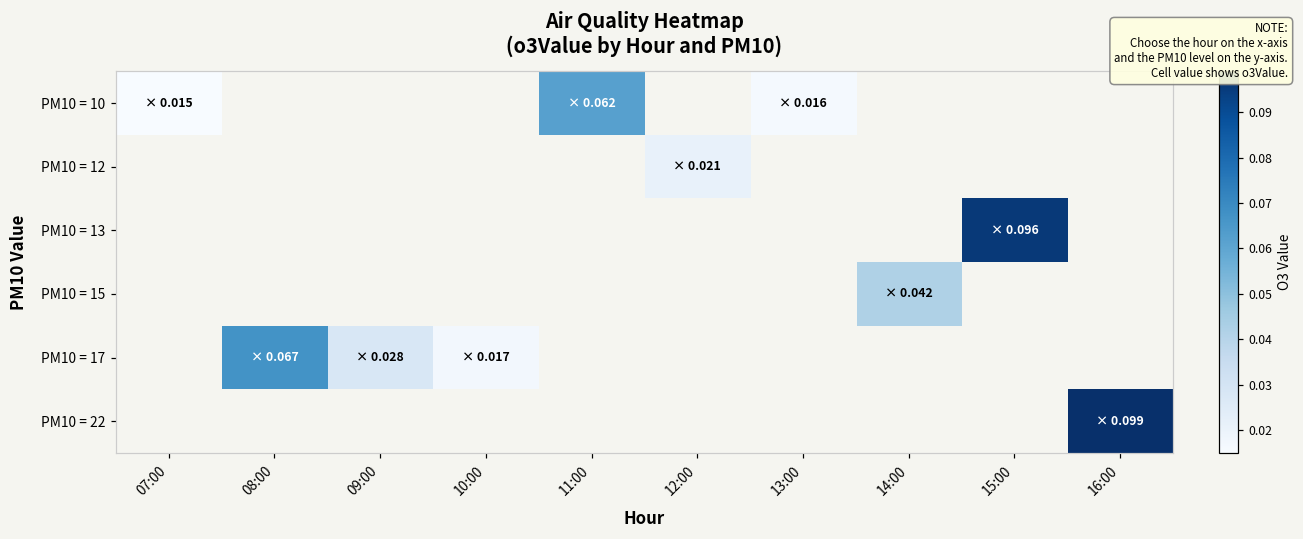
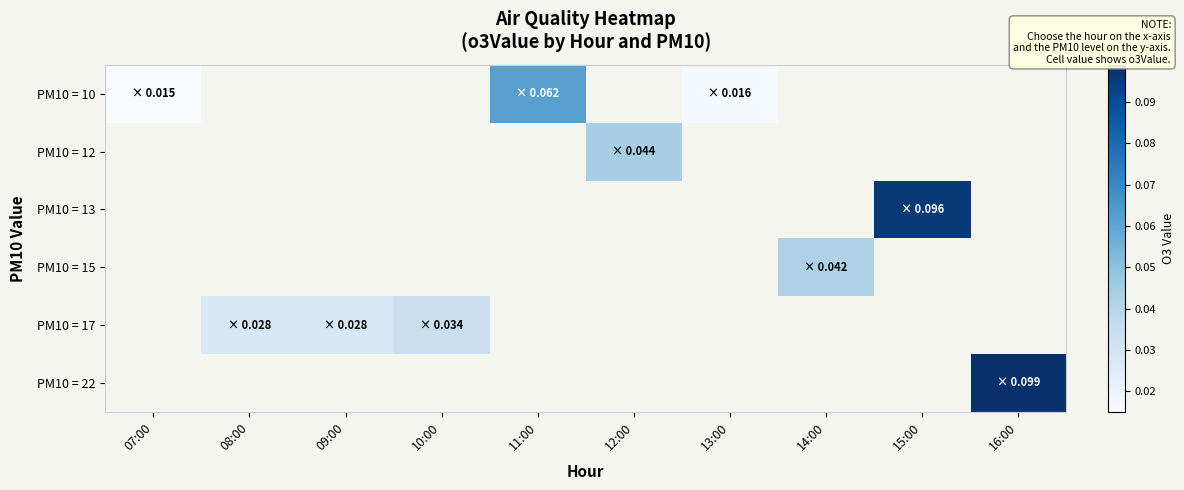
  {
    "PM10 = 10": {
      "07:00": 0.015,
      "11:00": 0.062,
      "13:00": 0.016
    },
    "PM10 = 12": {
-     "12:00": 0.021
+     "12:00": 0.044
    },
    "PM10 = 13": {
      "15:00": 0.096
    },
    "PM10 = 15": {
      "14:00": 0.042
    },
    "PM10 = 17": {
-     "08:00": 0.067,
+     "08:00": 0.028,
      "09:00": 0.028,
-     "10:00": 0.017
+     "10:00": 0.034
    },
    "PM10 = 22": {
      "16:00": 0.099
    }
  }
